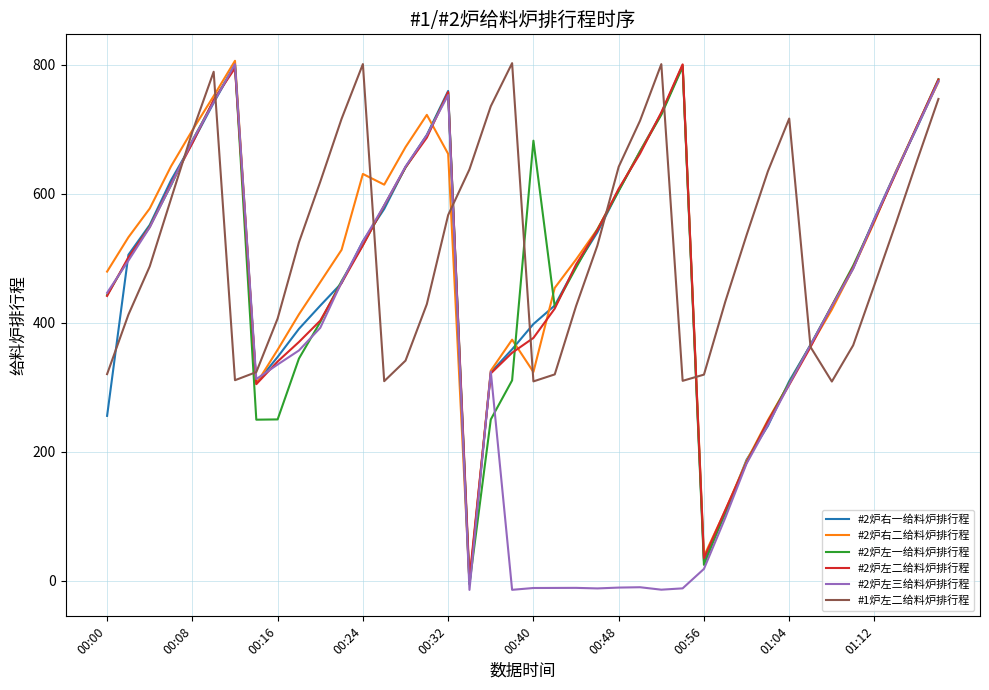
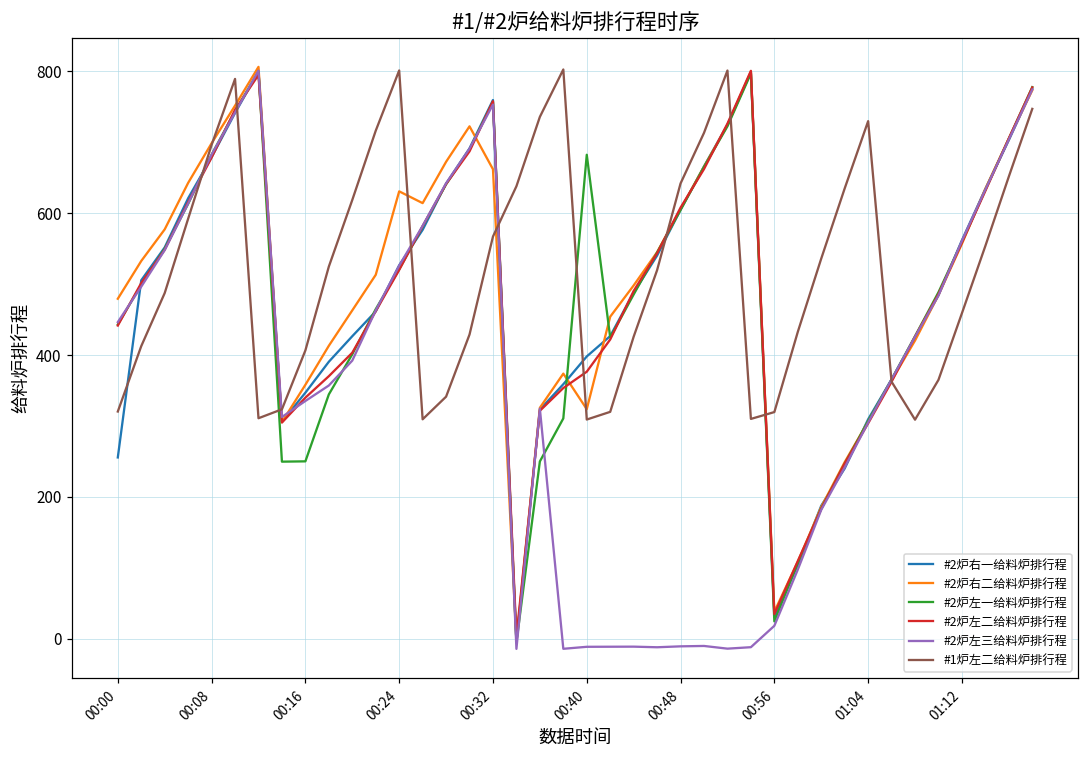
  {
    "#2炉右一给料炉排行程": {
      "00:00": 260,
      "00:16": 350,
      "00:40": 400,
      "00:56": 30
    },
    "#2炉右二给料炉排行程": {
      "00:00": 480,
      "00:16": 360,
      "00:24": 630,
      "00:32": 660,
      "00:40": 320
    },
    "#2炉左一给料炉排行程": {
      "00:16": 250,
      "00:40": 680,
      "00:56": 20
    },
    "#2炉左二给料炉排行程": {
      "00:16": 340,
      "00:40": 380
    },
    "#2炉左三给料炉排行程": {
      "00:16": 340,
      "00:40": -10,
      "00:48": -10,
      "00:56": 20
    },
    "#1炉左二给料炉排行程": {
      "00:00": 320,
      "00:16": 410,
      "00:24": 800,
      "00:32": 570,
      "00:40": 310,
      "00:48": 640,
      "00:56": 320,
-     "01:04": 720,
+     "01:04": 730,
      "01:12": 460
    }
  }
